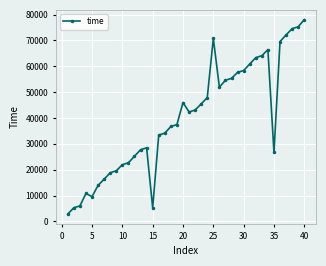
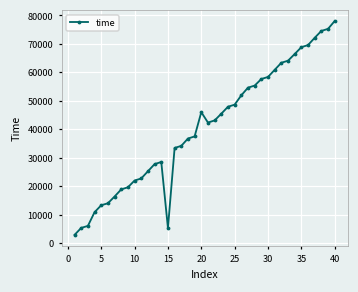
  {
-   "5": 10000,
+   "5": 13000,
    "10": 22000,
    "15": 5000,
    "20": 46000,
-   "25": 71000,
+   "25": 49000,
    "30": 58000,
-   "35": 27000,
+   "35": 69000,
    "40": 78000
  }
